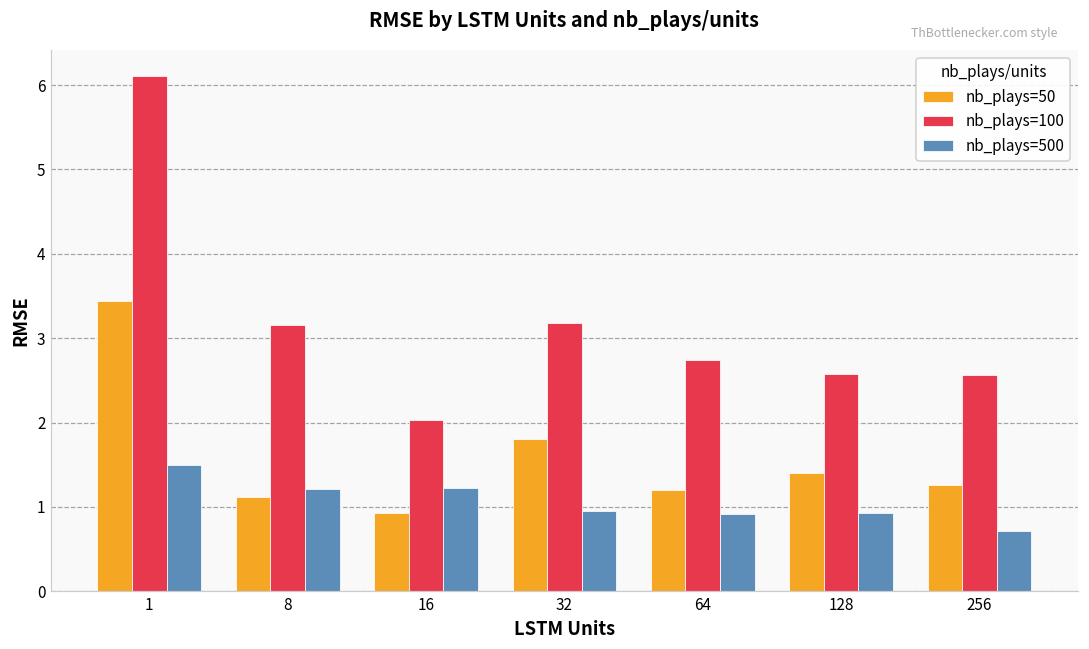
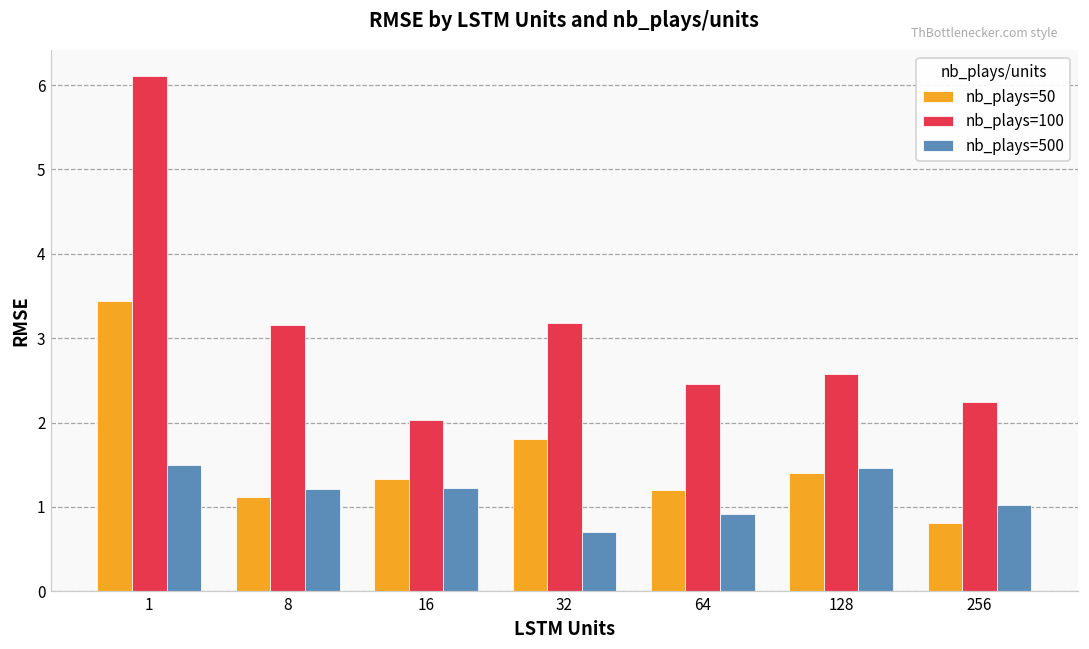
  {
    "nb_plays=50": {
      "1": 3.4,
      "8": 1.1,
-     "16": 0.9,
+     "16": 1.3,
      "32": 1.8,
      "64": 1.2,
      "128": 1.4,
-     "256": 1.3
+     "256": 0.8
    },
    "nb_plays=100": {
      "1": 6.1,
      "8": 3.2,
      "16": 2.0,
      "32": 3.2,
-     "64": 2.7,
+     "64": 2.5,
      "128": 2.6,
-     "256": 2.6
+     "256": 2.2
    },
    "nb_plays=500": {
      "1": 1.5,
      "8": 1.2,
      "16": 1.2,
-     "32": 1.0,
+     "32": 0.7,
      "64": 0.9,
-     "128": 0.9,
-     "256": 0.7
+     "128": 1.5,
+     "256": 1.0
    }
  }
